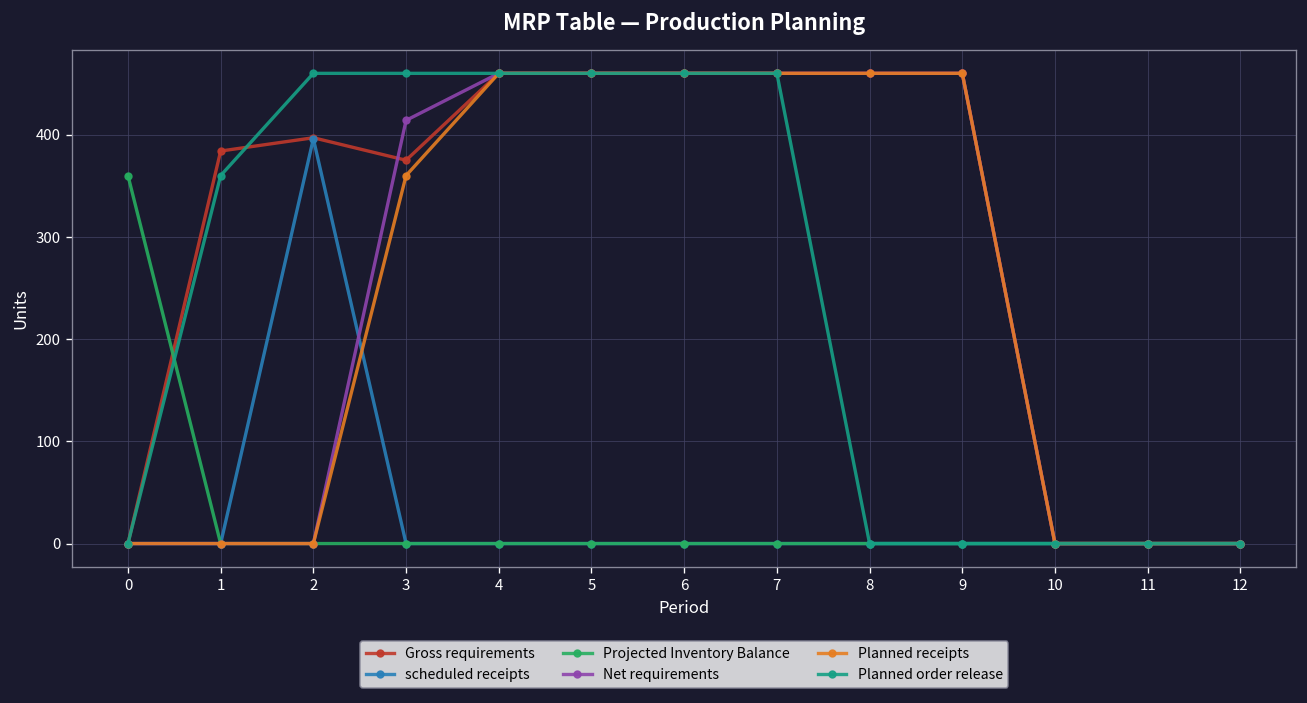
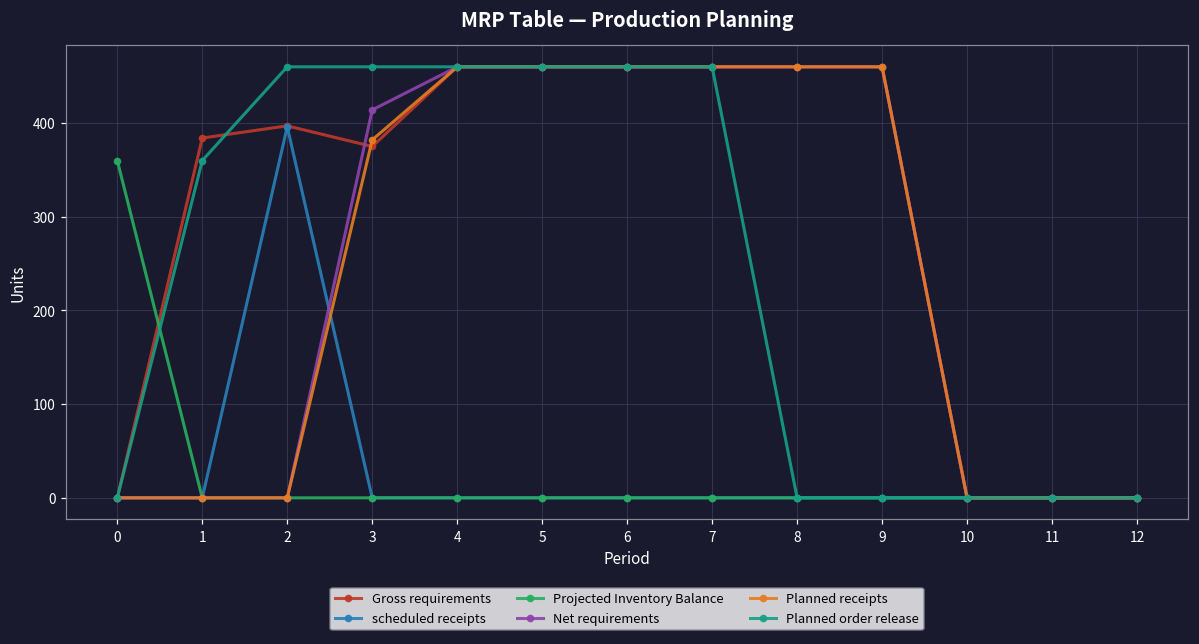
  {
    "Gross requirements": {
      "1": 380,
      "3": 380
    },
    "Net requirements": {
      "3": 410
    },
    "Planned receipts": {
-     "3": 360
+     "3": 380
    }
  }
